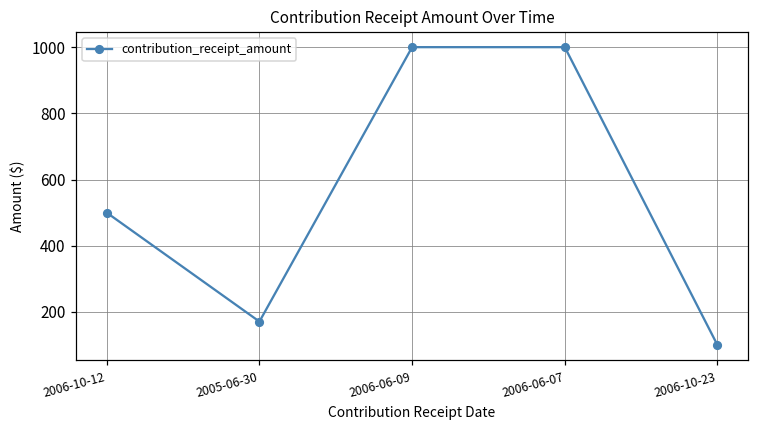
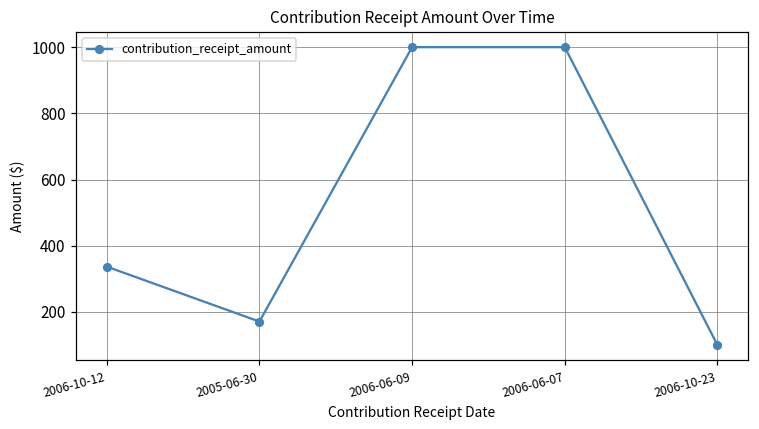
  {
-   "2006-10-12": 500,
+   "2006-10-12": 340,
    "2005-06-30": 170,
    "2006-06-09": 1000,
    "2006-06-07": 1000,
    "2006-10-23": 100
  }
